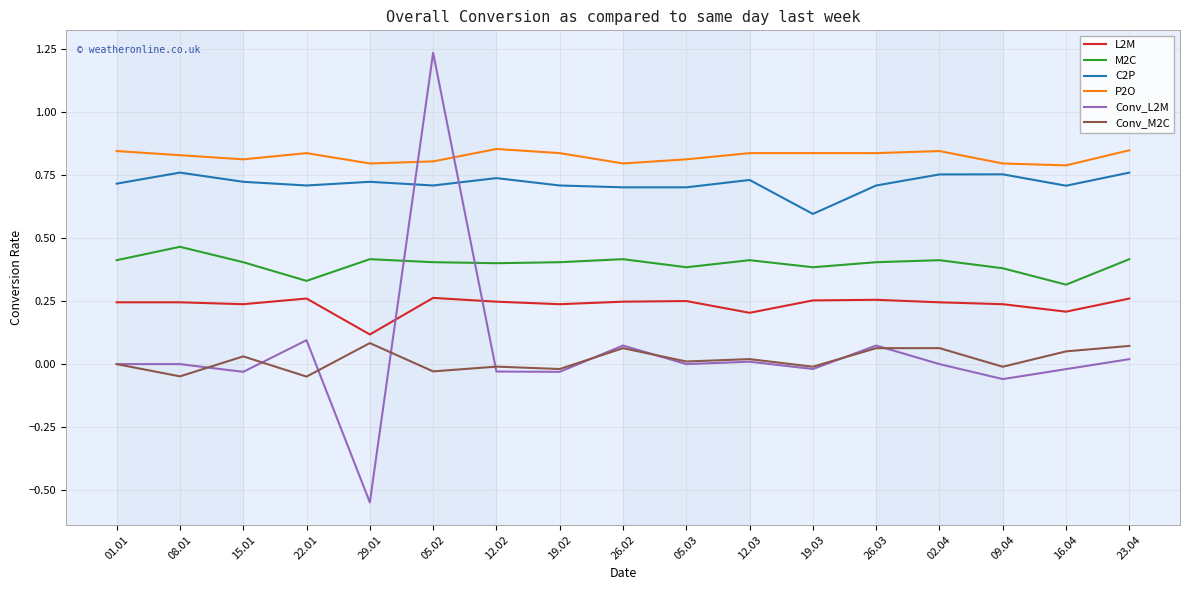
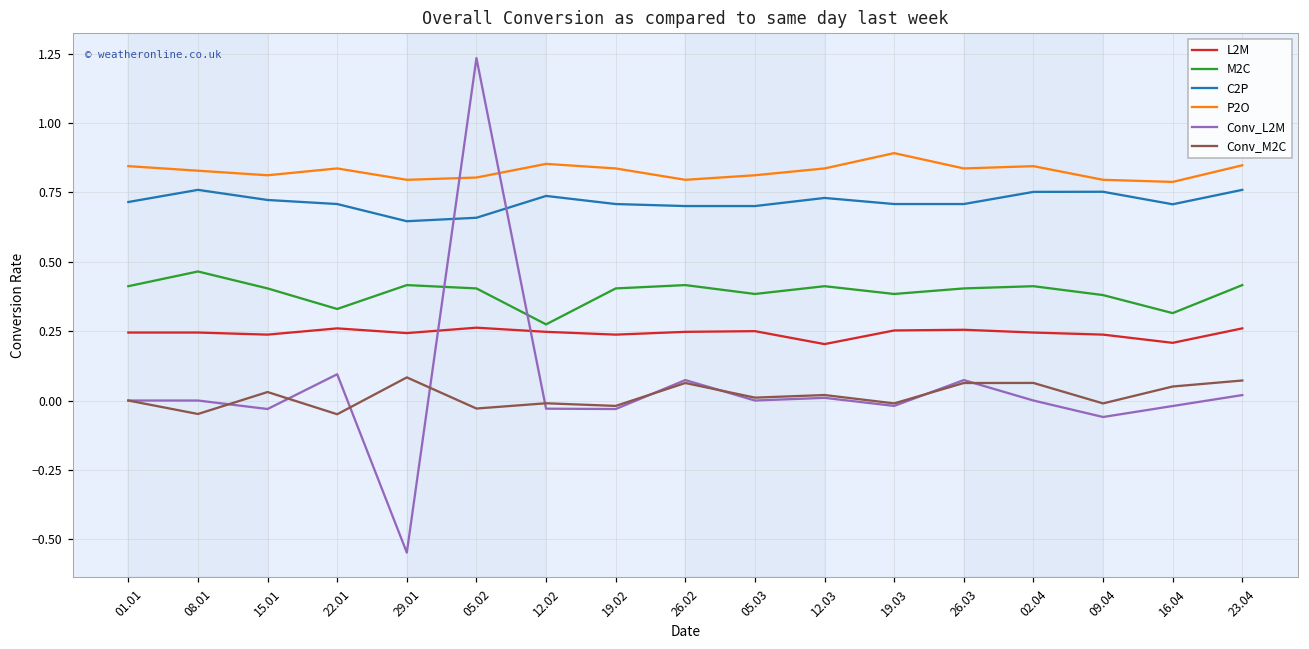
  {
    "L2M": {
      "01.01": 0.24,
      "08.01": 0.24,
      "15.01": 0.24,
      "22.01": 0.26,
-     "29.01": 0.12,
+     "29.01": 0.24,
      "05.02": 0.26,
      "12.02": 0.25,
      "19.02": 0.24,
      "26.02": 0.25,
      "05.03": 0.25,
      "12.03": 0.20,
      "19.03": 0.25,
      "26.03": 0.25,
      "02.04": 0.24,
      "09.04": 0.24,
      "16.04": 0.21,
      "23.04": 0.26
    },
    "M2C": {
      "01.01": 0.41,
      "08.01": 0.47,
      "15.01": 0.40,
      "22.01": 0.33,
      "29.01": 0.42,
      "05.02": 0.40,
-     "12.02": 0.40,
+     "12.02": 0.27,
      "19.02": 0.40,
      "26.02": 0.42,
      "05.03": 0.38,
      "12.03": 0.41,
      "19.03": 0.38,
      "26.03": 0.40,
      "02.04": 0.41,
      "09.04": 0.38,
      "16.04": 0.31,
      "23.04": 0.42
    },
    "C2P": {
      "01.01": 0.72,
      "08.01": 0.76,
      "15.01": 0.72,
      "22.01": 0.71,
-     "29.01": 0.72,
-     "05.02": 0.71,
+     "29.01": 0.65,
+     "05.02": 0.66,
      "12.02": 0.74,
      "19.02": 0.71,
      "26.02": 0.70,
      "05.03": 0.70,
      "12.03": 0.73,
-     "19.03": 0.60,
+     "19.03": 0.71,
      "26.03": 0.71,
      "02.04": 0.75,
      "09.04": 0.75,
      "16.04": 0.71,
      "23.04": 0.76
    },
    "P2O": {
      "01.01": 0.84,
      "08.01": 0.83,
      "15.01": 0.81,
      "22.01": 0.84,
      "29.01": 0.80,
      "05.02": 0.80,
      "12.02": 0.85,
      "19.02": 0.84,
      "26.02": 0.80,
      "05.03": 0.81,
      "12.03": 0.84,
-     "19.03": 0.84,
+     "19.03": 0.89,
      "26.03": 0.84,
      "02.04": 0.84,
      "09.04": 0.80,
      "16.04": 0.79,
      "23.04": 0.85
    },
    "Conv_L2M": {
      "08.01": 0.00,
      "15.01": -0.03,
      "22.01": 0.09,
      "29.01": -0.55,
      "05.02": 1.23,
      "12.02": -0.03,
      "19.02": -0.03,
      "26.02": 0.07,
      "05.03": 0.00,
      "12.03": 0.01,
      "26.03": 0.07,
      "02.04": 0.00,
      "09.04": -0.06,
      "16.04": -0.02,
      "23.04": 0.02
    },
    "Conv_M2C": {
      "08.01": -0.05,
      "15.01": 0.03,
      "22.01": -0.05,
      "29.01": 0.08,
      "05.02": -0.03,
      "12.02": -0.01,
      "19.02": -0.02,
      "26.02": 0.06,
      "05.03": 0.01,
      "12.03": 0.02,
      "26.03": 0.06,
      "02.04": 0.06,
      "09.04": -0.01,
      "16.04": 0.05,
      "23.04": 0.07
    }
  }
